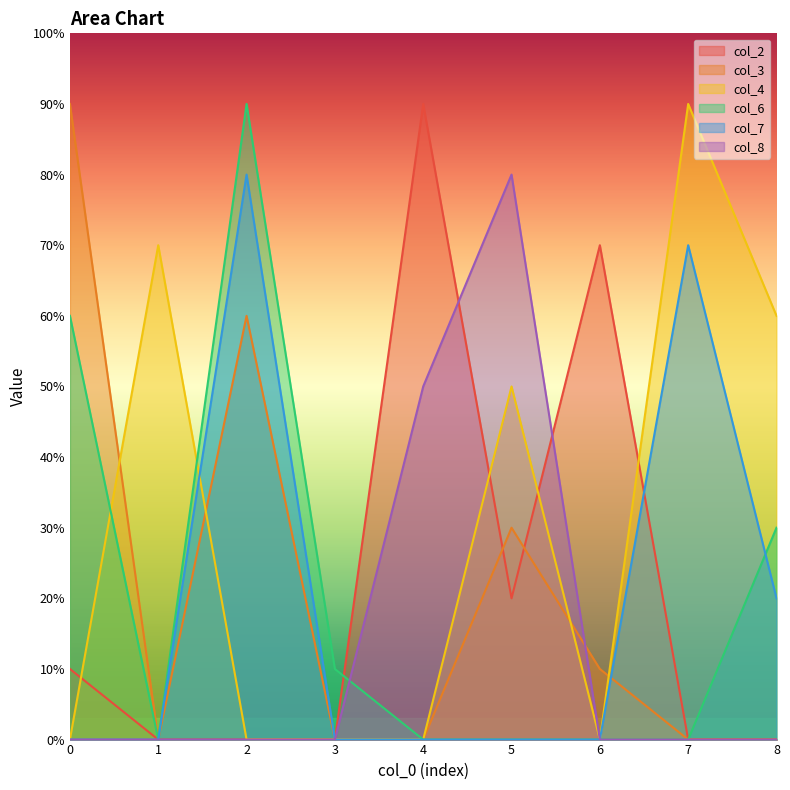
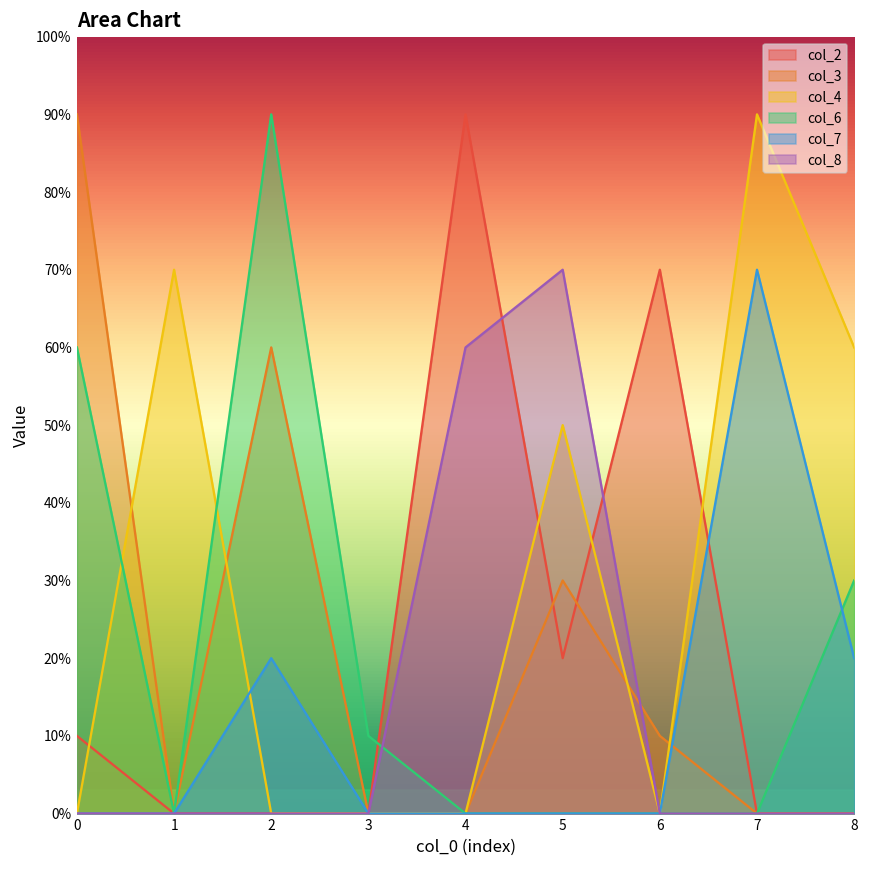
  {
    "col_6": {
      "0": "60%",
      "2": "90%",
      "3": "10%",
      "8": "30%"
    },
    "col_7": {
-     "2": "80%",
+     "2": "20%",
      "7": "70%",
      "8": "20%"
    },
    "col_8": {
-     "4": "50%",
-     "5": "80%"
+     "4": "60%",
+     "5": "70%"
    }
  }
